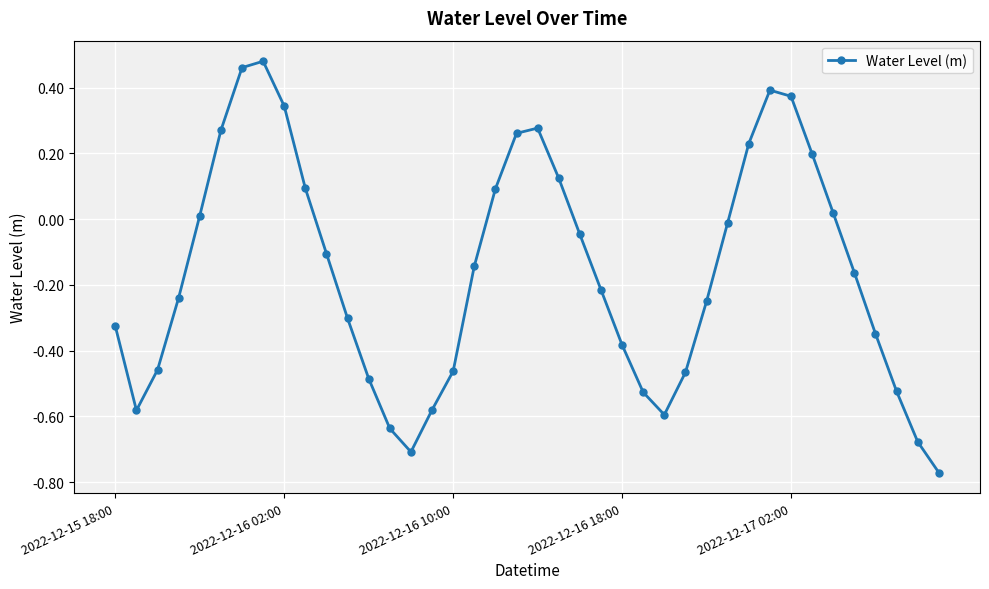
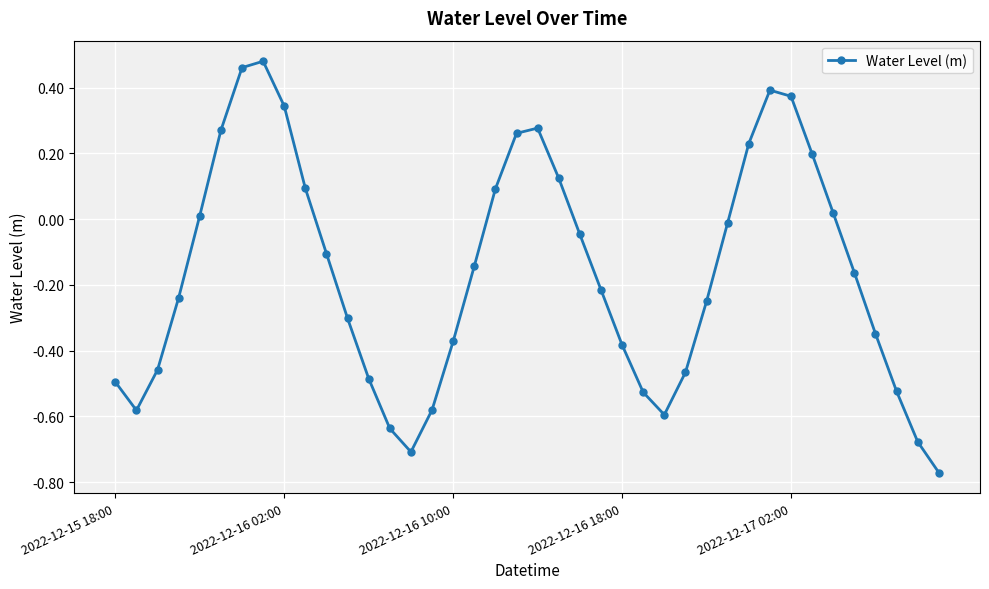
  {
-   "2022-12-15 18:00": -0.33,
+   "2022-12-15 18:00": -0.50,
    "2022-12-16 02:00": 0.34,
-   "2022-12-16 10:00": -0.46,
+   "2022-12-16 10:00": -0.37,
    "2022-12-16 18:00": -0.38,
    "2022-12-17 02:00": 0.37
  }
